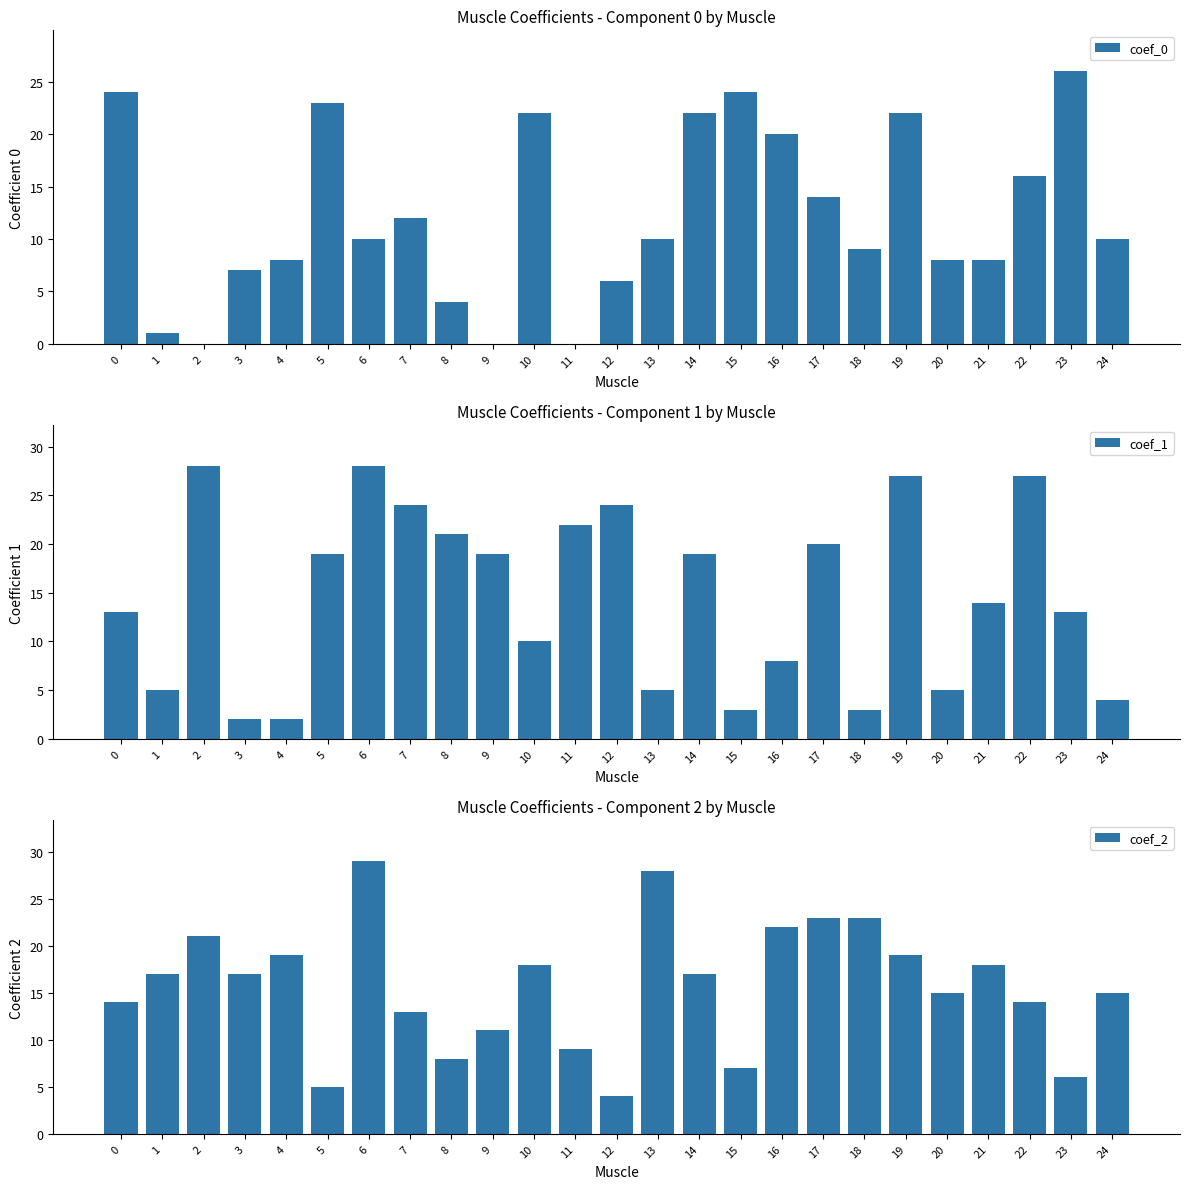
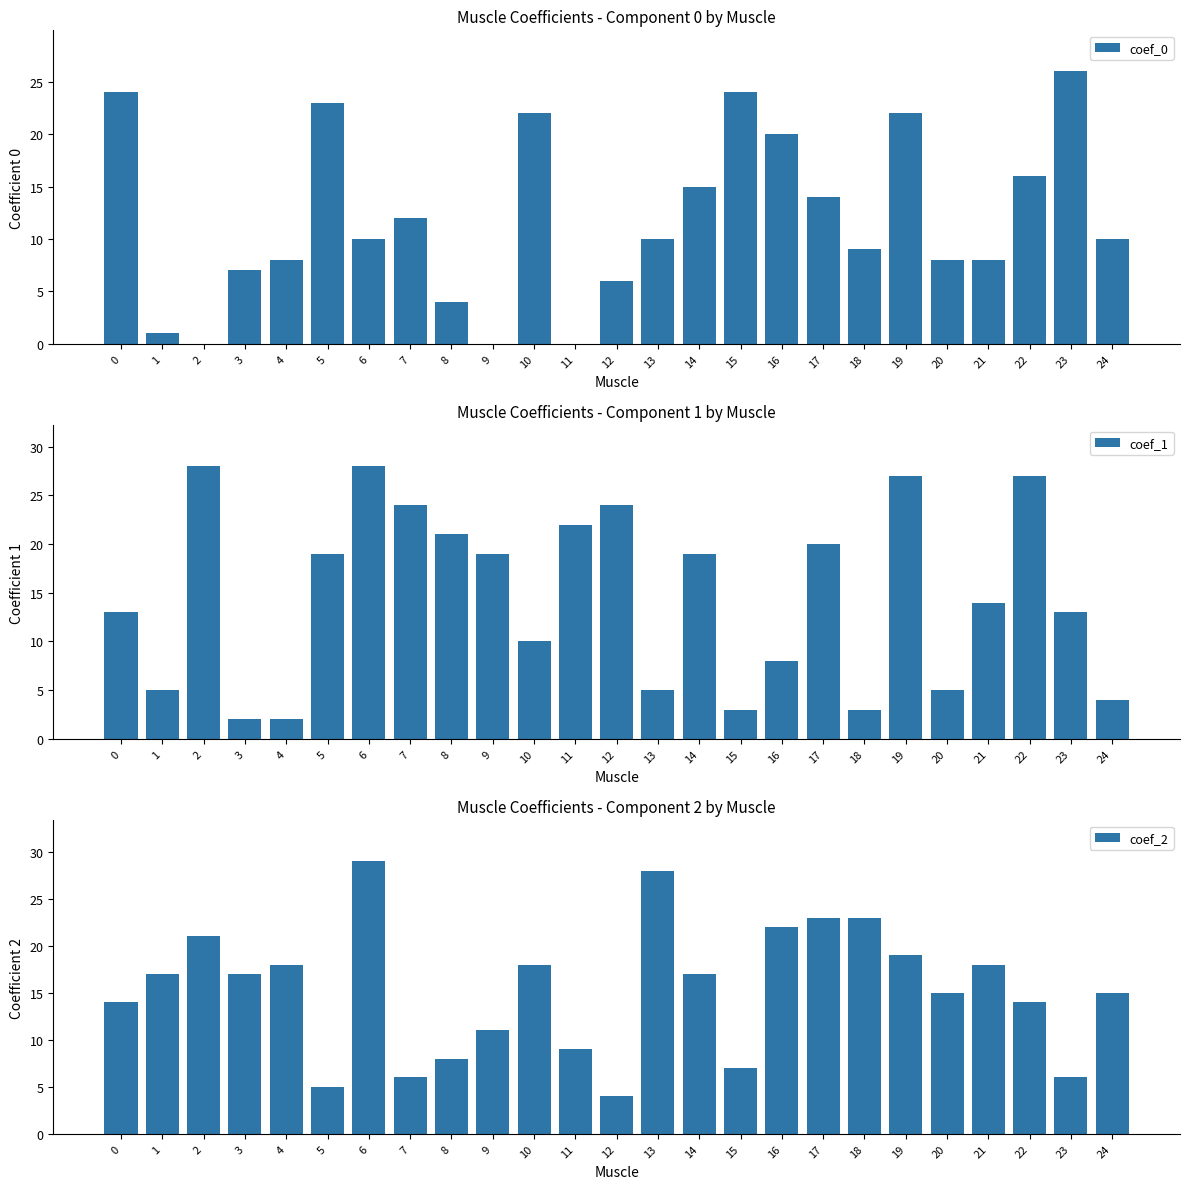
  {
    "Muscle Coefficients - Component 0 by Muscle": {
      "0": 24,
      "1": 1,
      "2": 0,
      "3": 7,
      "4": 8,
      "5": 23,
      "6": 10,
      "7": 12,
      "8": 4,
      "9": 0,
      "10": 22,
      "11": 0,
      "12": 6,
      "13": 10,
-     "14": 22,
+     "14": 15,
      "15": 24,
      "16": 20,
      "17": 14,
      "18": 9,
      "19": 22,
      "20": 8,
      "21": 8,
      "22": 16,
      "23": 26,
      "24": 10
    },
    "Muscle Coefficients - Component 1 by Muscle": {
      "0": 13,
      "1": 5,
      "2": 28,
      "3": 2,
      "4": 2,
      "5": 19,
      "6": 28,
      "7": 24,
      "8": 21,
      "9": 19,
      "10": 10,
      "11": 22,
      "12": 24,
      "13": 5,
      "14": 19,
      "15": 3,
      "16": 8,
      "17": 20,
      "18": 3,
      "19": 27,
      "20": 5,
      "21": 14,
      "22": 27,
      "23": 13,
      "24": 4
    },
    "Muscle Coefficients - Component 2 by Muscle": {
      "0": 14,
      "1": 17,
      "2": 21,
      "3": 17,
-     "4": 19,
+     "4": 18,
      "5": 5,
      "6": 29,
-     "7": 13,
+     "7": 6,
      "8": 8,
      "9": 11,
      "10": 18,
      "11": 9,
      "12": 4,
      "13": 28,
      "14": 17,
      "15": 7,
      "16": 22,
      "17": 23,
      "18": 23,
      "19": 19,
      "20": 15,
      "21": 18,
      "22": 14,
      "23": 6,
      "24": 15
    }
  }
